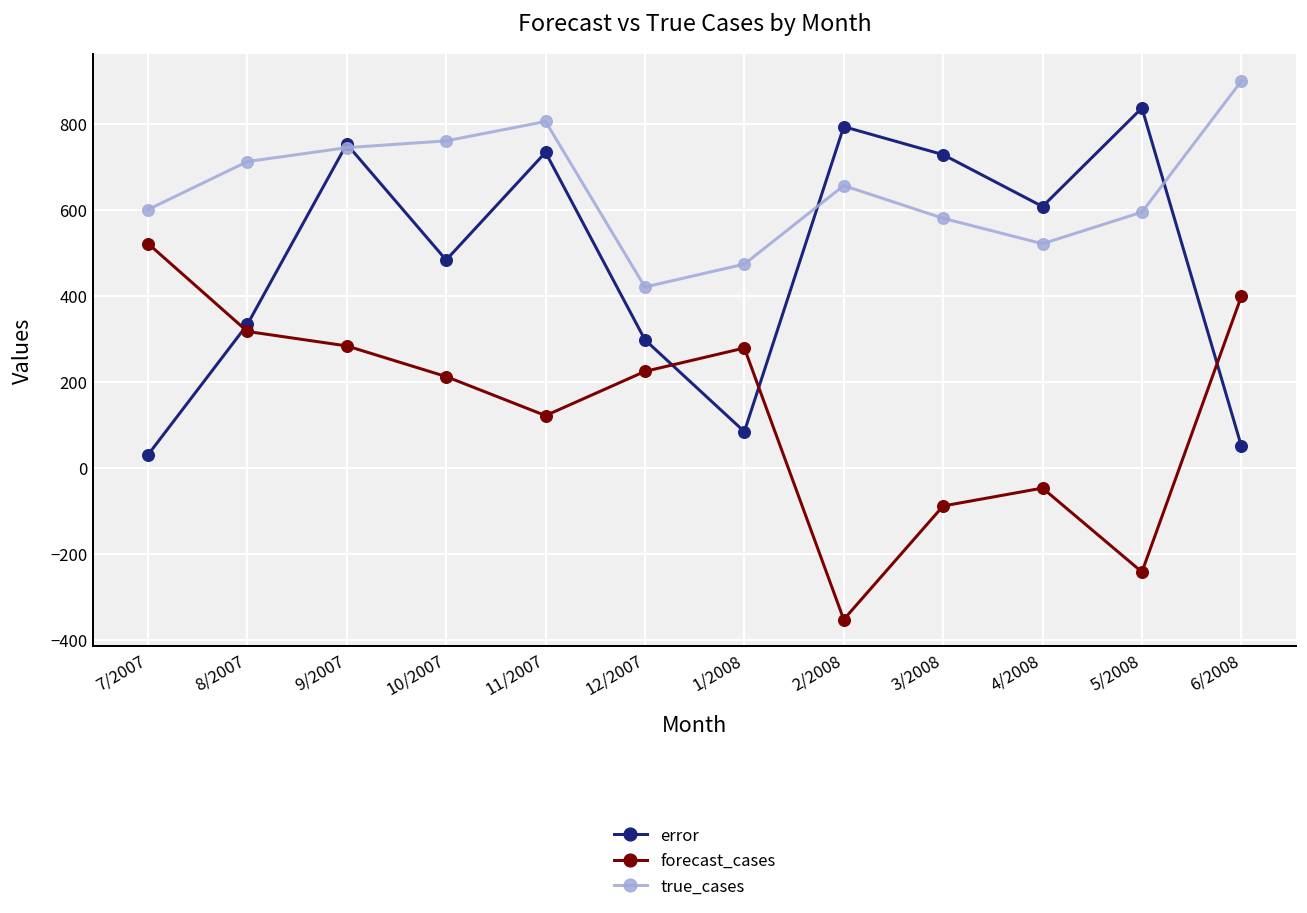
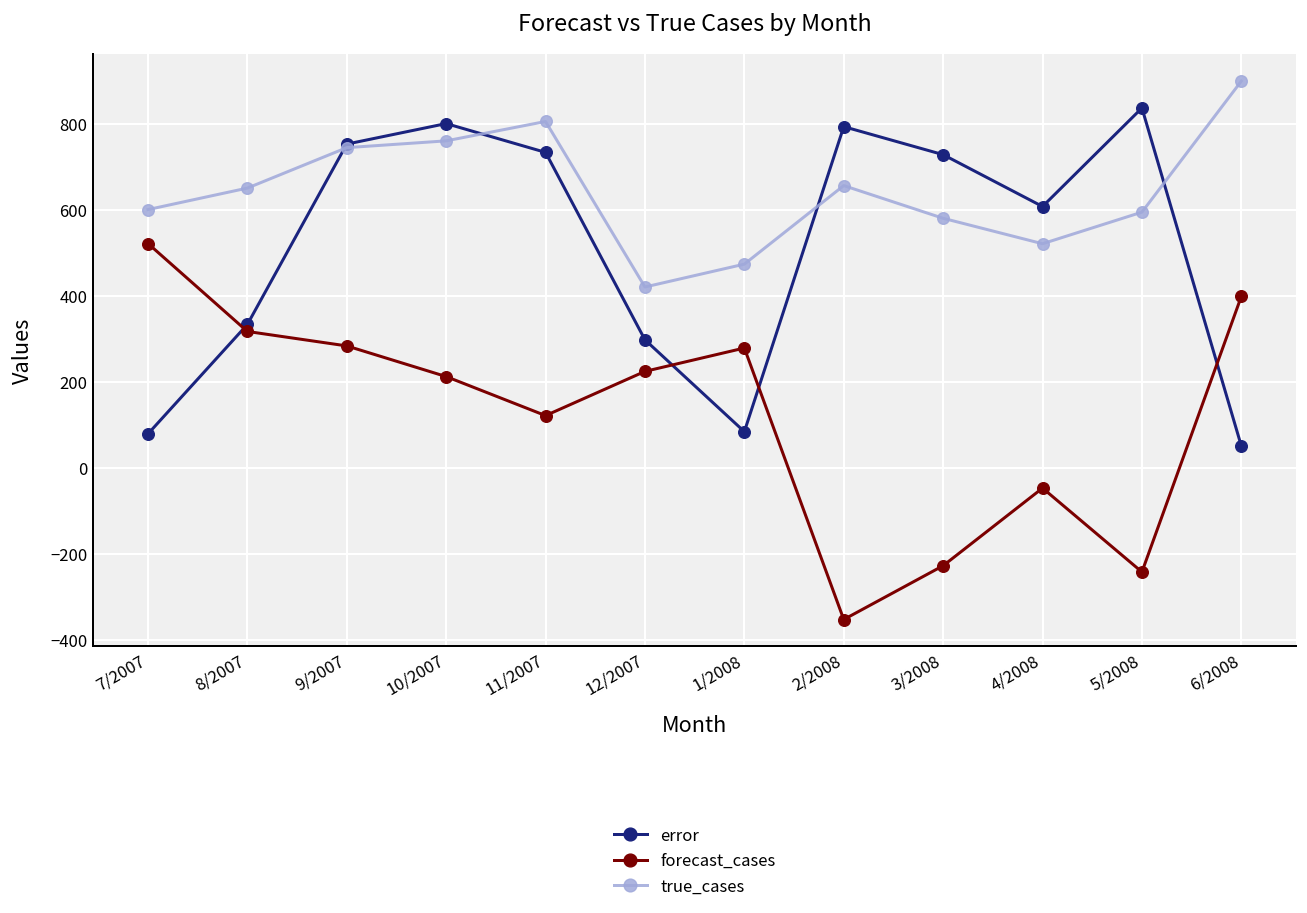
  {
    "error": {
-     "7/2007": 30,
+     "7/2007": 80,
      "8/2007": 330,
      "9/2007": 750,
-     "10/2007": 480,
+     "10/2007": 800,
      "11/2007": 730,
      "12/2007": 300,
      "1/2008": 80,
      "2/2008": 790,
      "3/2008": 730,
      "4/2008": 610,
      "5/2008": 840,
      "6/2008": 50
    },
    "forecast_cases": {
      "7/2007": 520,
      "8/2007": 320,
      "9/2007": 280,
      "10/2007": 210,
      "11/2007": 120,
      "12/2007": 220,
      "1/2008": 280,
      "2/2008": -350,
-     "3/2008": -90,
+     "3/2008": -230,
      "4/2008": -50,
      "5/2008": -240,
      "6/2008": 400
    },
    "true_cases": {
      "7/2007": 600,
-     "8/2007": 710,
+     "8/2007": 650,
      "9/2007": 750,
      "10/2007": 760,
      "11/2007": 810,
      "12/2007": 420,
      "1/2008": 470,
      "2/2008": 660,
      "3/2008": 580,
      "4/2008": 520,
      "5/2008": 600,
      "6/2008": 900
    }
  }
